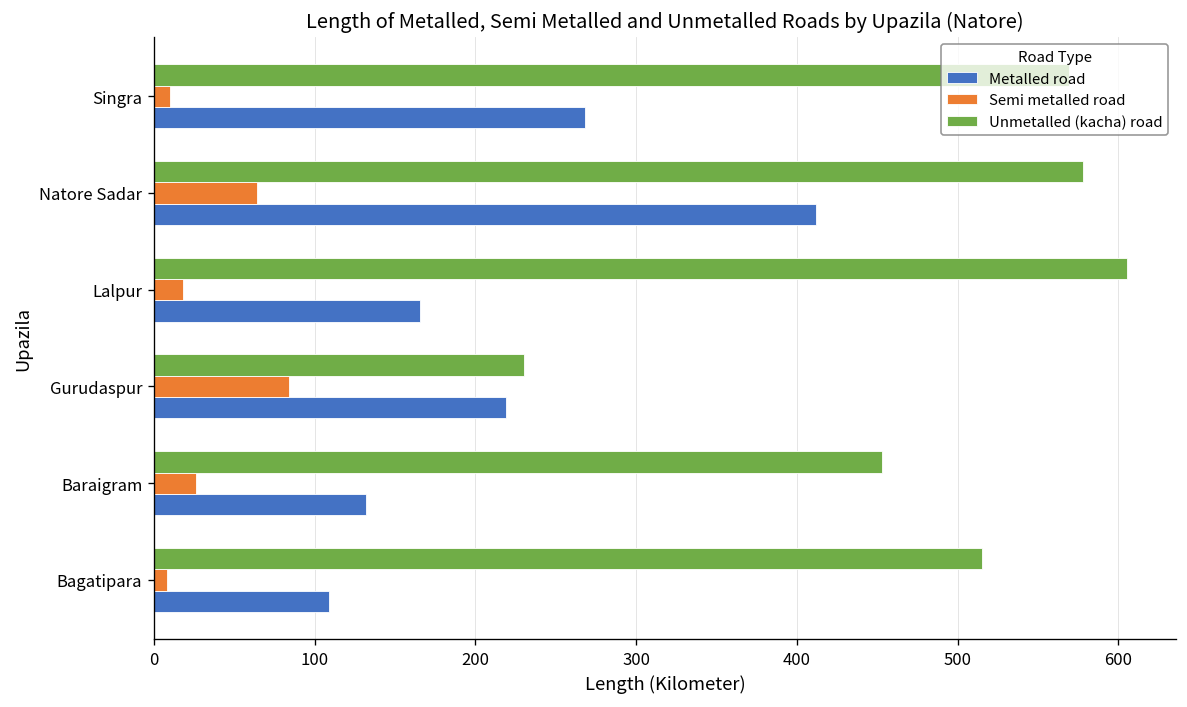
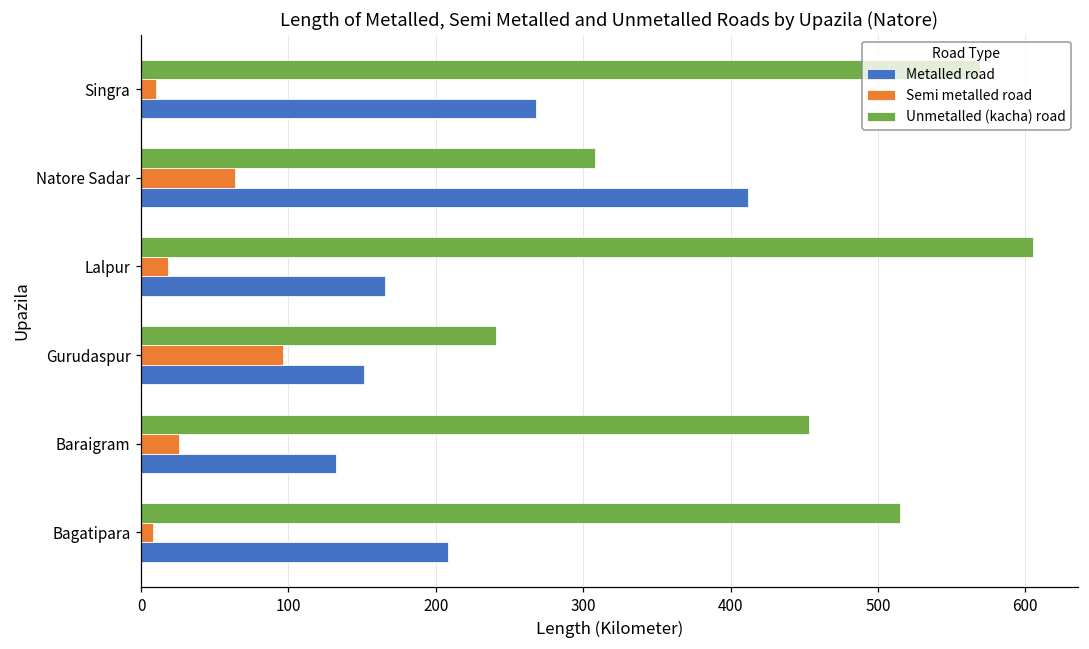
  {
    "Metalled road": {
      "Singra": 268,
      "Natore Sadar": 412,
      "Lalpur": 165,
-     "Gurudaspur": 219,
+     "Gurudaspur": 151,
      "Baraigram": 132,
-     "Bagatipara": 109
+     "Bagatipara": 208
    },
    "Semi metalled road": {
      "Singra": 10,
      "Natore Sadar": 64,
      "Lalpur": 18,
-     "Gurudaspur": 84,
+     "Gurudaspur": 96,
      "Baraigram": 26,
      "Bagatipara": 8
    },
    "Unmetalled (kacha) road": {
-     "Natore Sadar": 578,
+     "Natore Sadar": 308,
      "Lalpur": 606,
-     "Gurudaspur": 230,
+     "Gurudaspur": 241,
      "Baraigram": 453,
      "Bagatipara": 515
    }
  }
